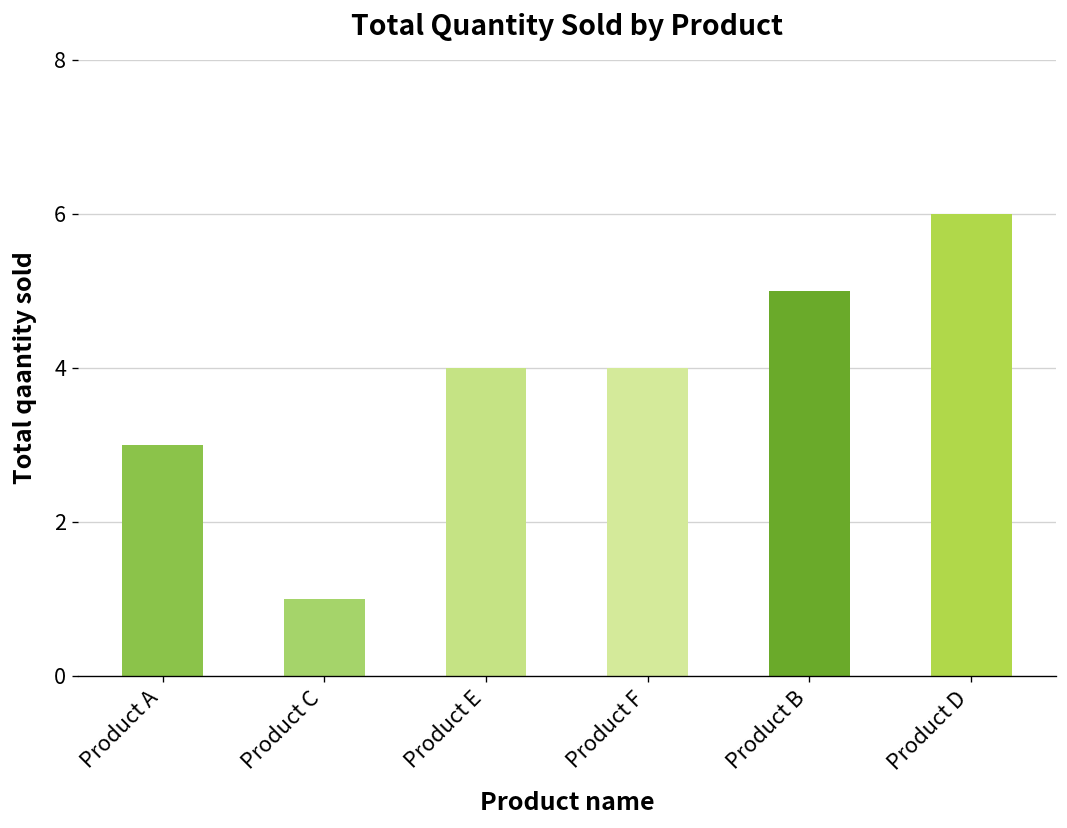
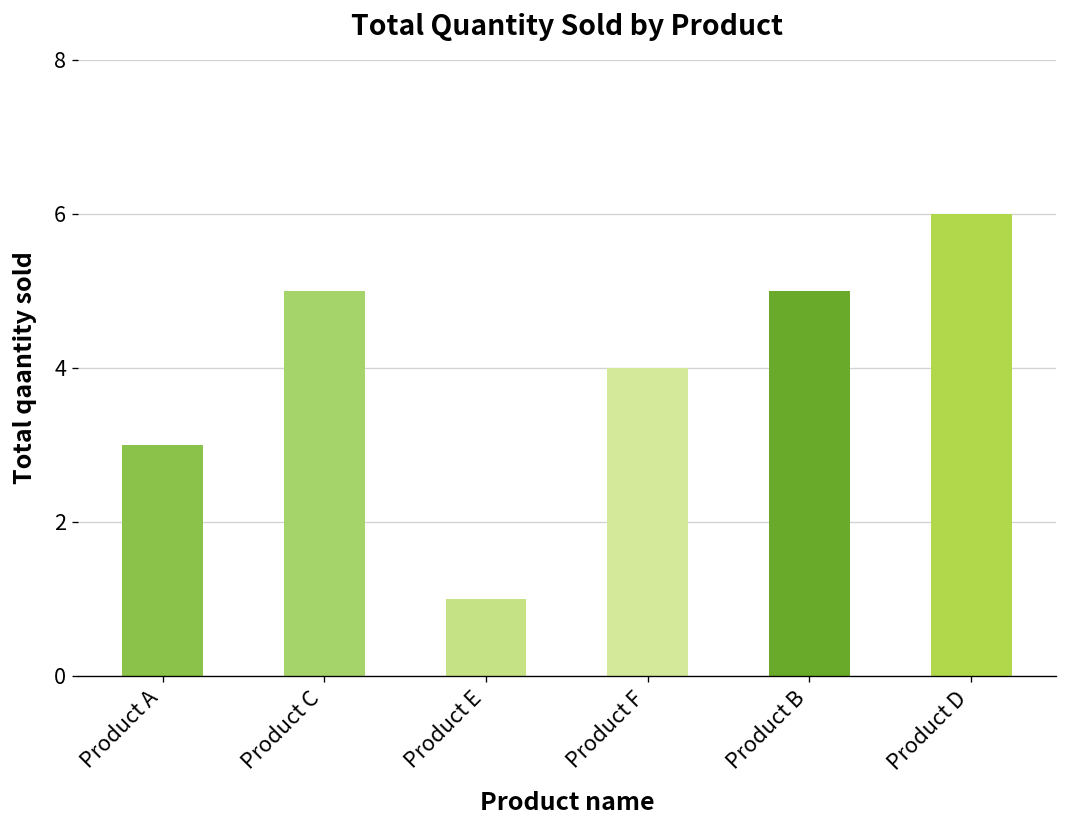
  {
    "Product A": 3,
-   "Product C": 1,
-   "Product E": 4,
+   "Product C": 5,
+   "Product E": 1,
    "Product F": 4,
    "Product B": 5,
    "Product D": 6
  }
